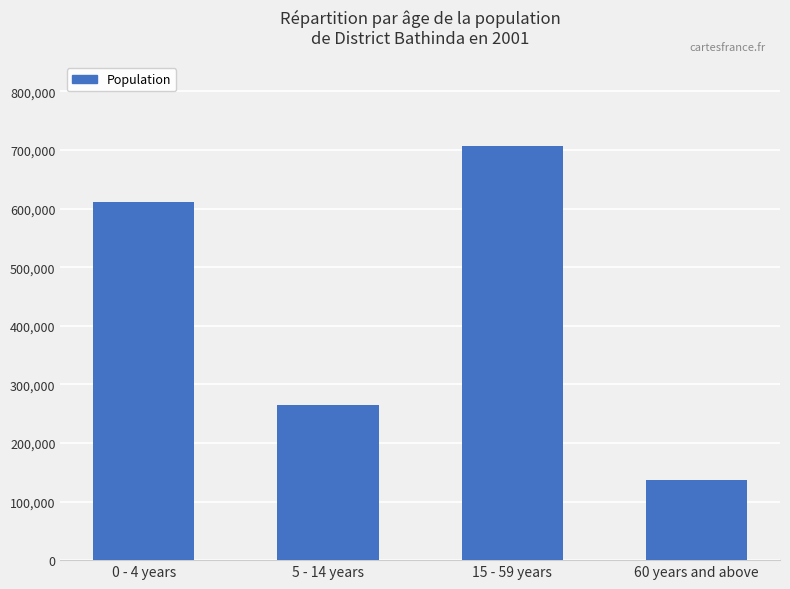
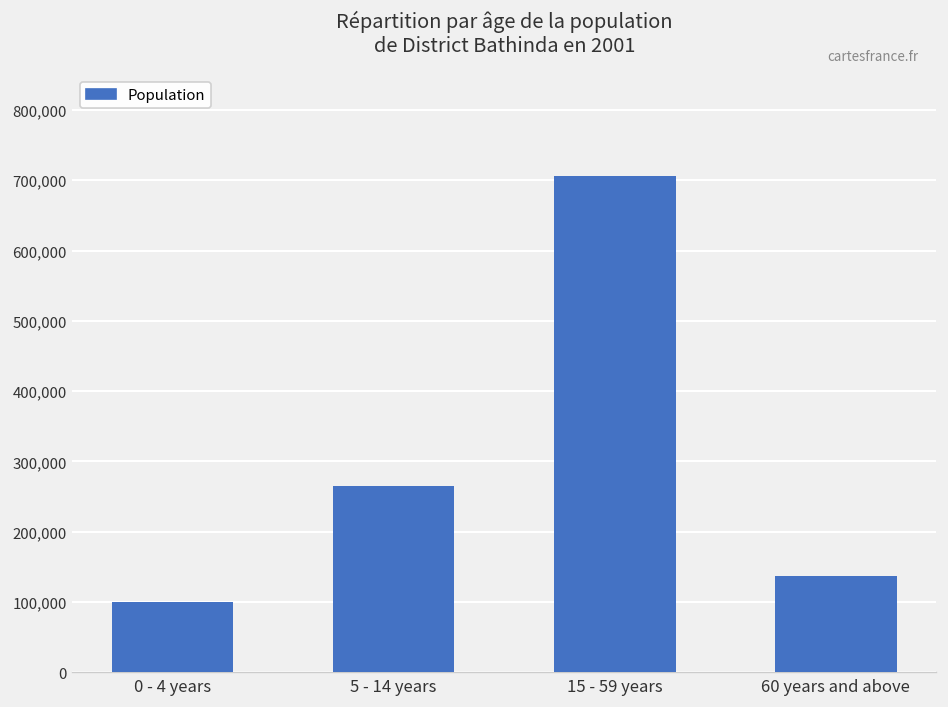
  {
-   "0 - 4 years": "610,000",
+   "0 - 4 years": "100,000",
    "5 - 14 years": "270,000",
    "15 - 59 years": "710,000",
    "60 years and above": "140,000"
  }
